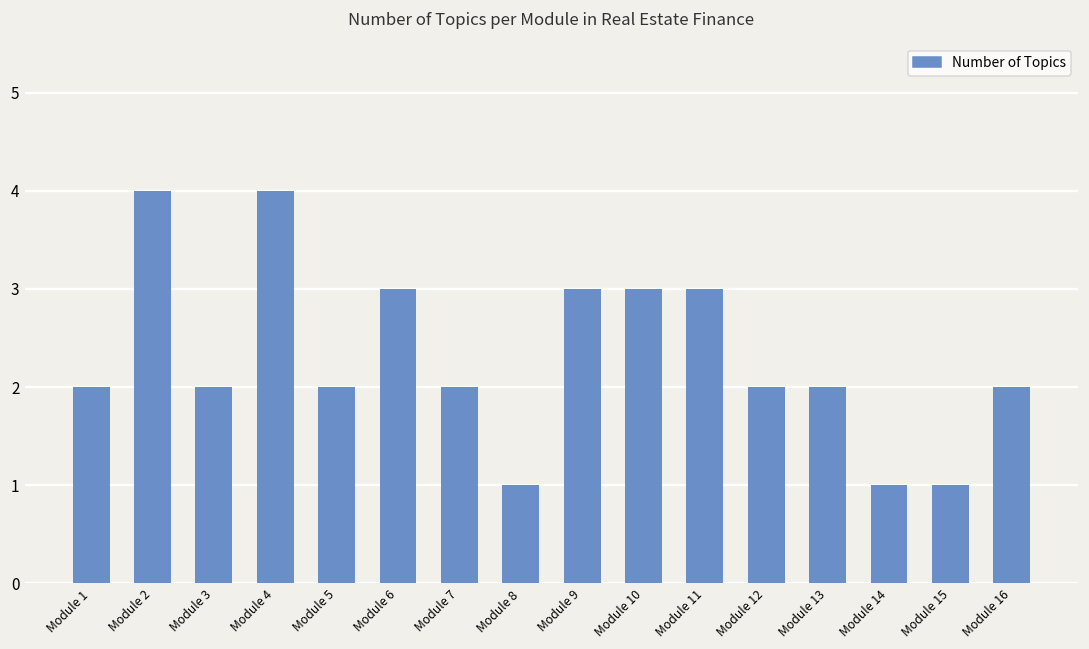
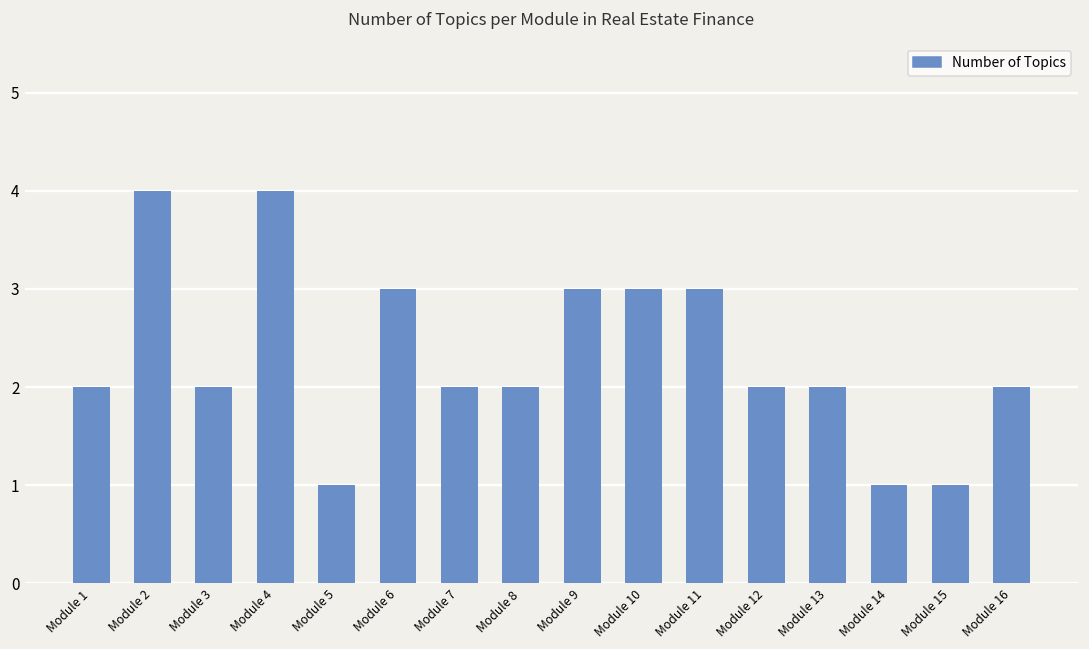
  {
    "Module 1": 2,
    "Module 2": 4,
    "Module 3": 2,
    "Module 4": 4,
-   "Module 5": 2,
+   "Module 5": 1,
    "Module 6": 3,
    "Module 7": 2,
-   "Module 8": 1,
+   "Module 8": 2,
    "Module 9": 3,
    "Module 10": 3,
    "Module 11": 3,
    "Module 12": 2,
    "Module 13": 2,
    "Module 14": 1,
    "Module 15": 1,
    "Module 16": 2
  }
